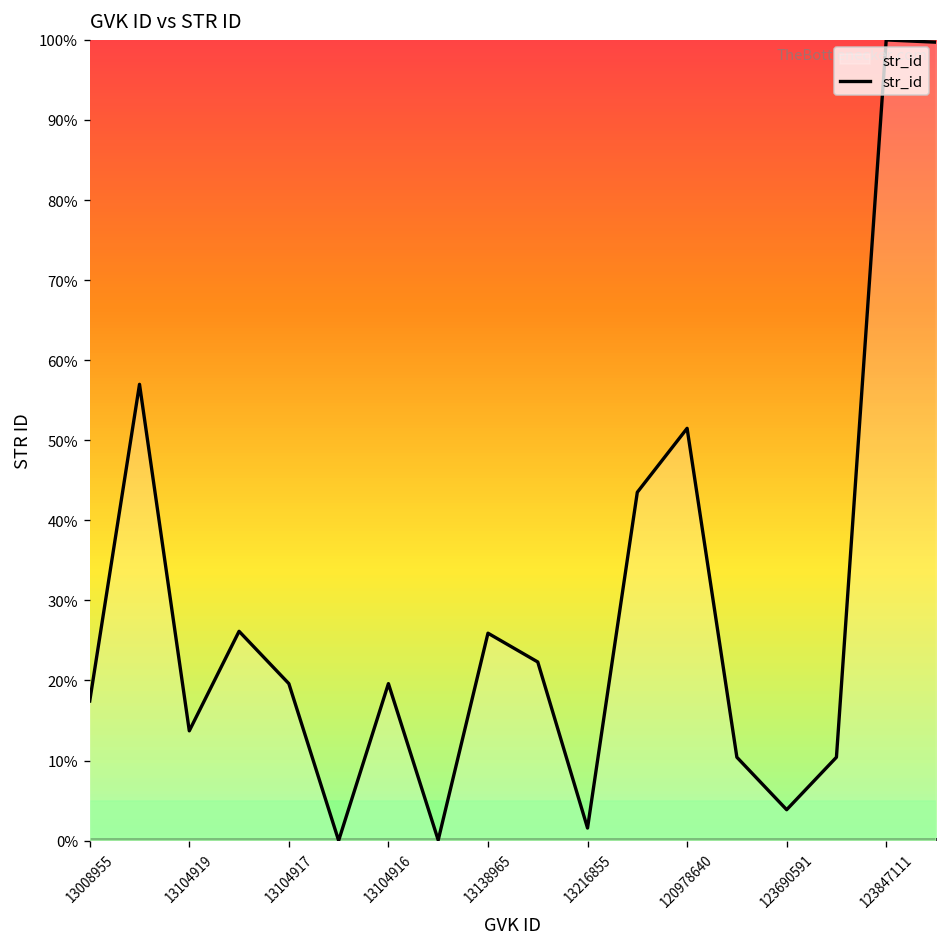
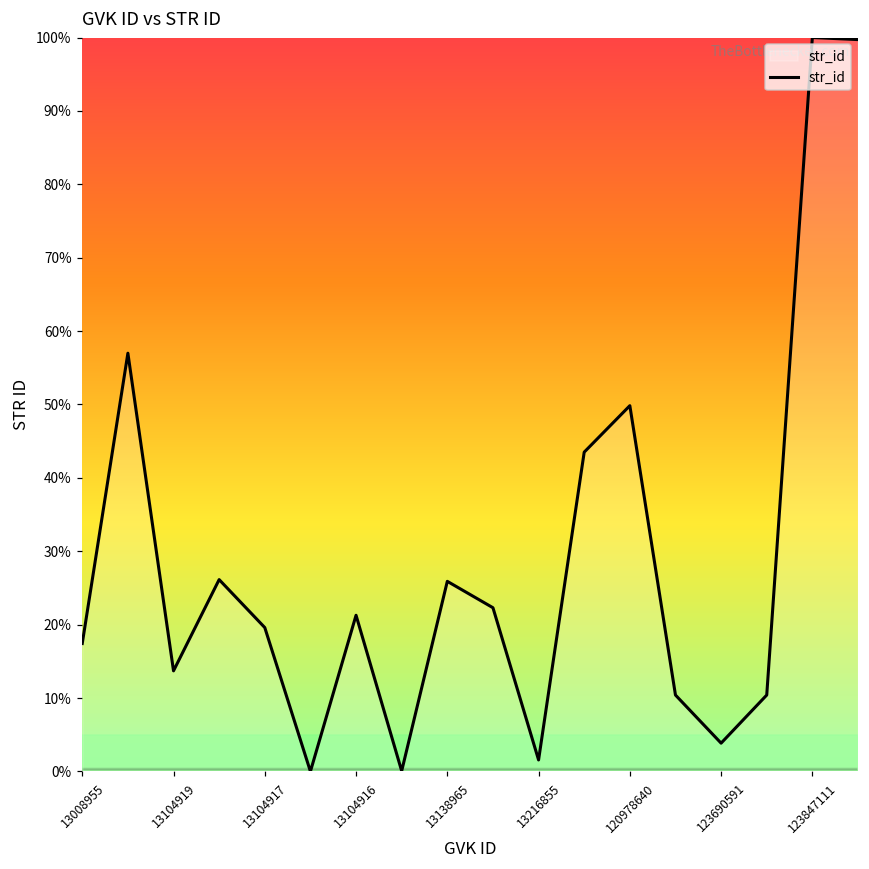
  {
    "13008955": "17%",
    "13104919": "14%",
    "13104917": "20%",
-   "13104916": "20%",
+   "13104916": "21%",
    "13138965": "26%",
-   "120978640": "51%",
+   "120978640": "50%",
    "123847111": "100%"
  }
